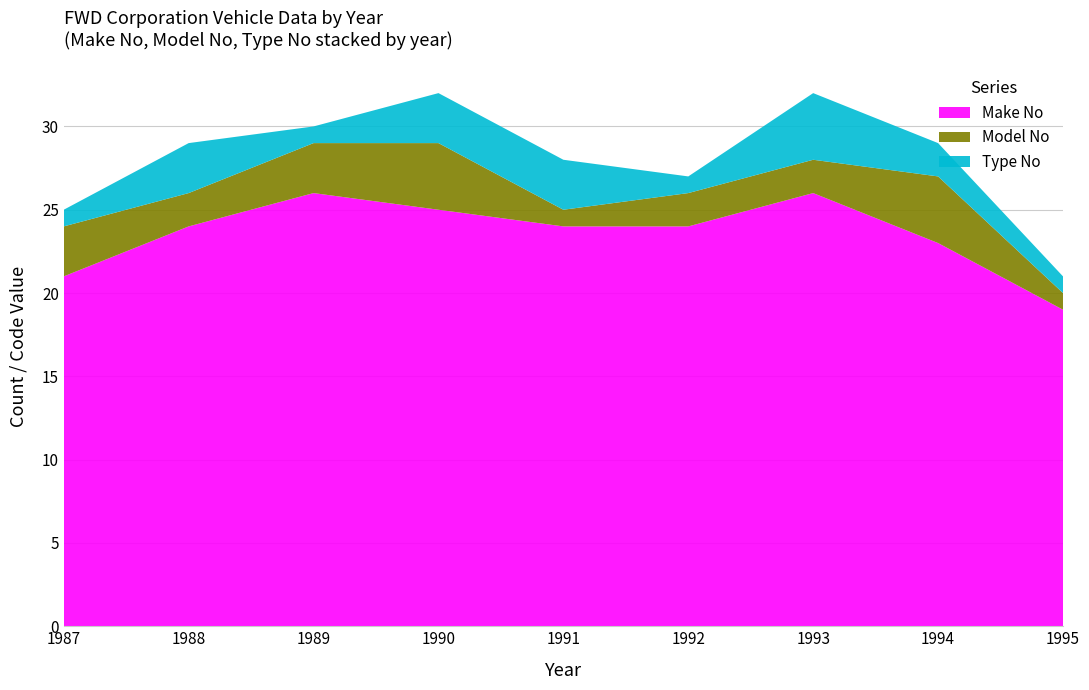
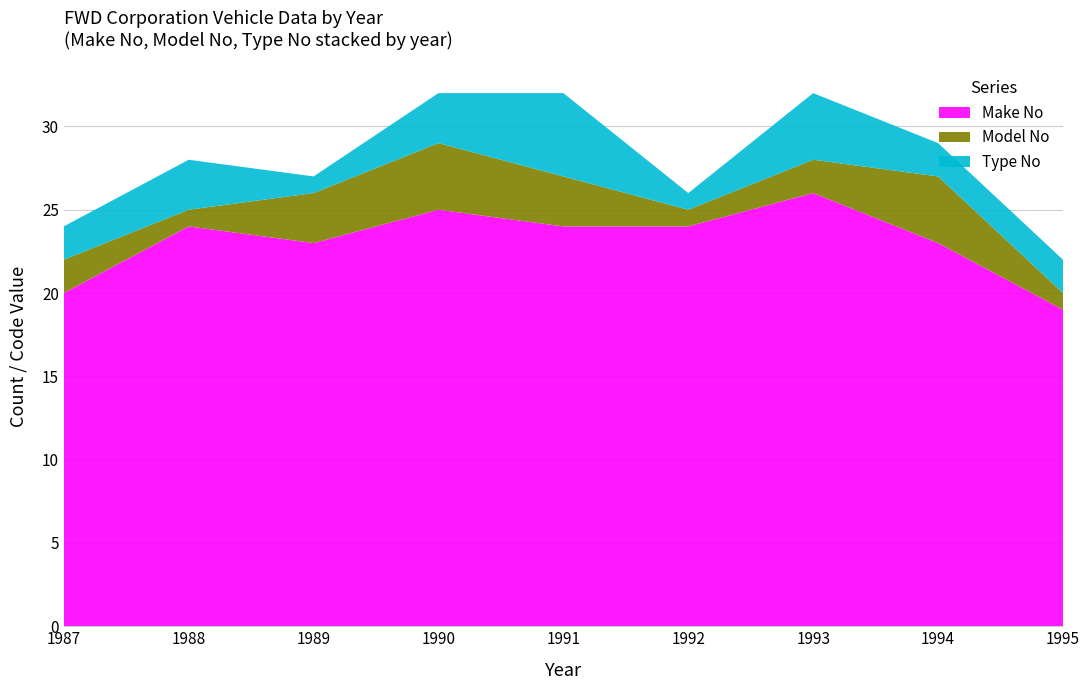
  {
    "Make No": {
-     "1987": 21,
+     "1987": 20,
      "1988": 24,
-     "1989": 26,
+     "1989": 23,
      "1990": 25,
      "1991": 24,
      "1992": 24,
      "1993": 26,
      "1994": 23,
      "1995": 19
    },
    "Model No": {
-     "1987": 3,
-     "1988": 2,
+     "1987": 2,
+     "1988": 1,
      "1989": 3,
      "1990": 4,
-     "1991": 1,
-     "1992": 2,
+     "1991": 3,
+     "1992": 1,
      "1993": 2,
      "1994": 4,
      "1995": 1
    },
    "Type No": {
-     "1987": 1,
+     "1987": 2,
      "1988": 3,
      "1989": 1,
      "1990": 3,
-     "1991": 3,
+     "1991": 5,
      "1992": 1,
      "1993": 4,
      "1994": 2,
-     "1995": 1
+     "1995": 2
    }
  }
